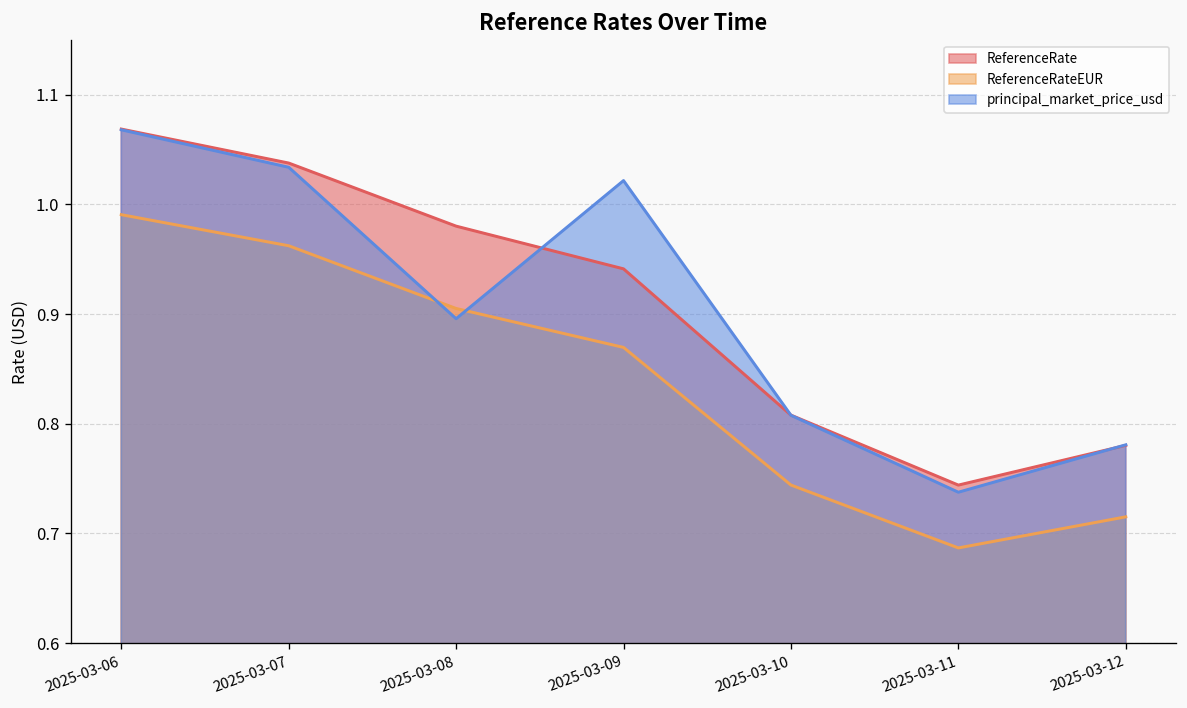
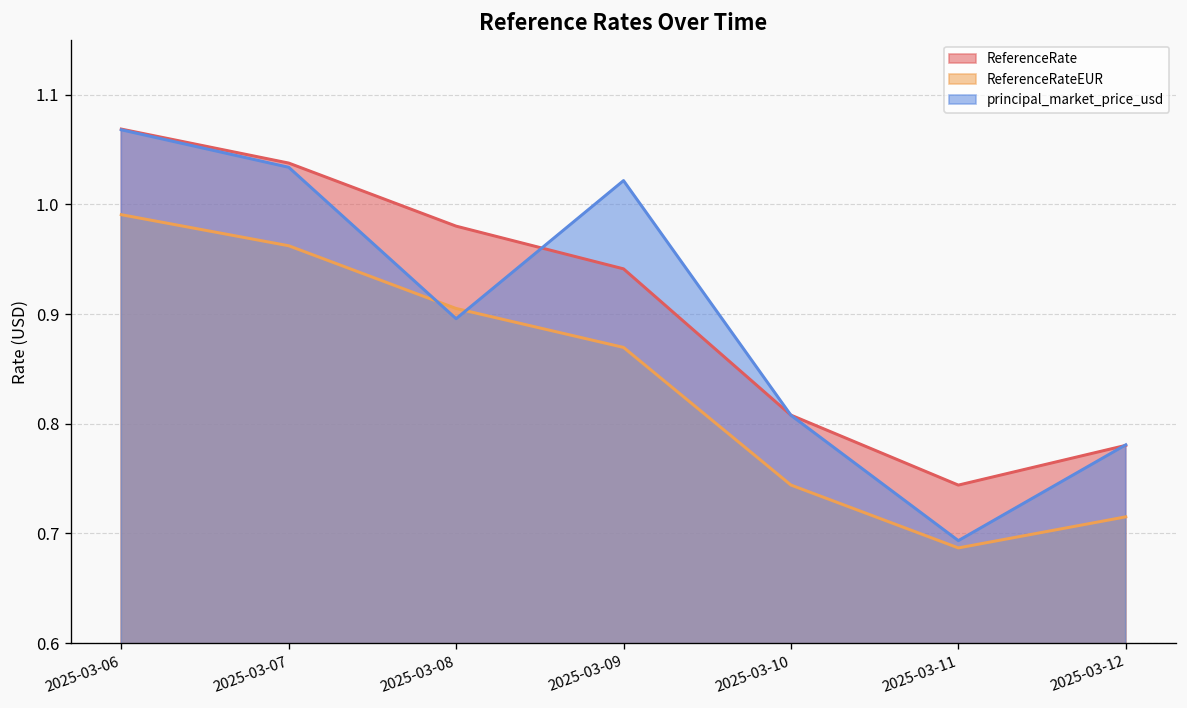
  {
    "principal_market_price_usd": {
      "2025-03-07": 1.03,
      "2025-03-08": 0.90,
      "2025-03-09": 1.02,
-     "2025-03-11": 0.74
+     "2025-03-11": 0.69
    }
  }
